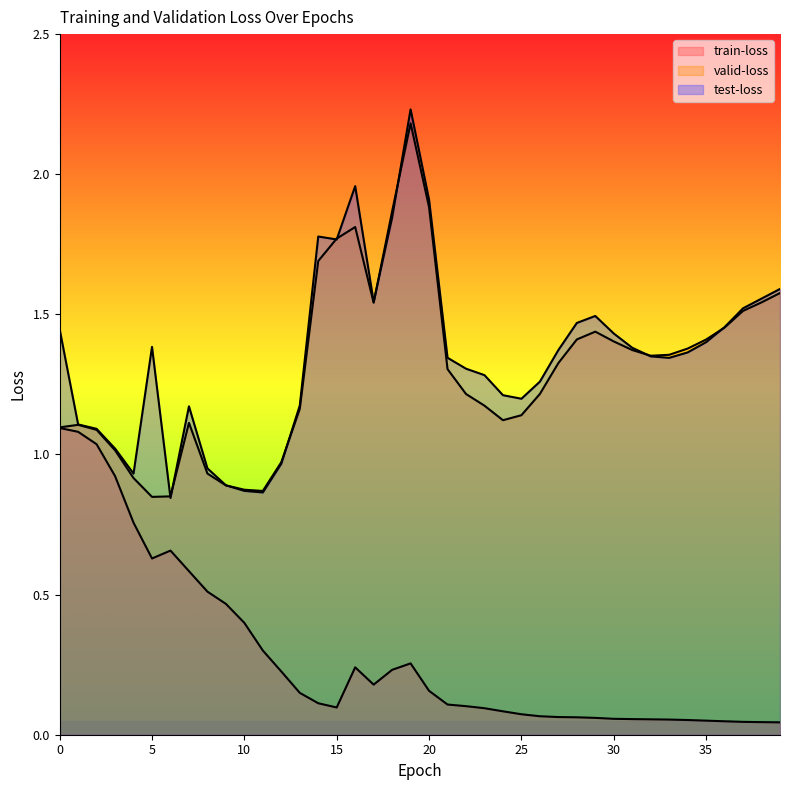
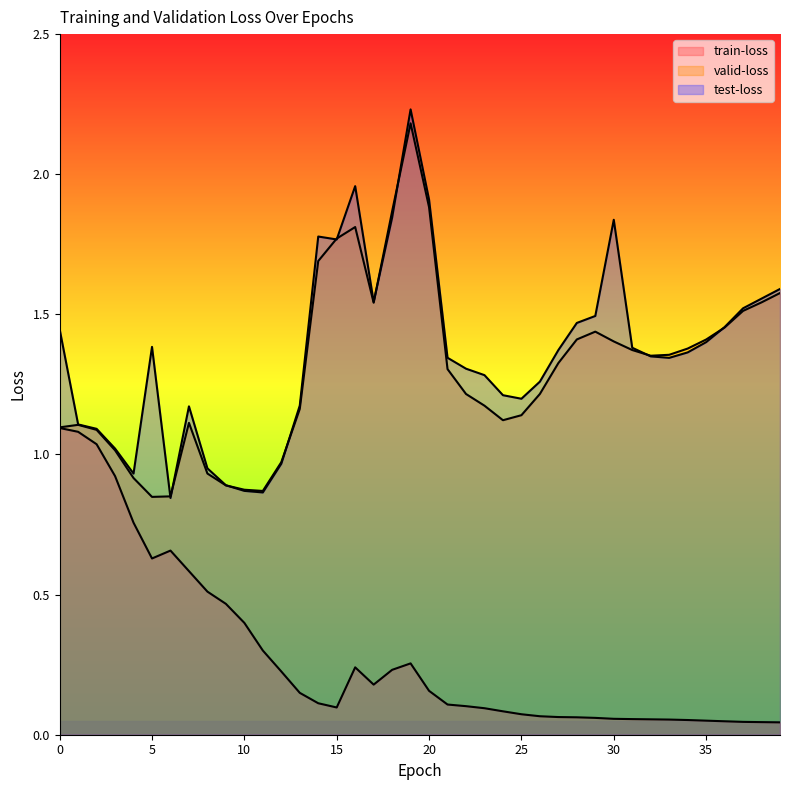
  {
    "test-loss": {
      "0": 1.45,
      "5": 1.38,
      "20": 1.91,
      "25": 1.20,
-     "30": 1.43,
+     "30": 1.84,
      "35": 1.40
    }
  }
